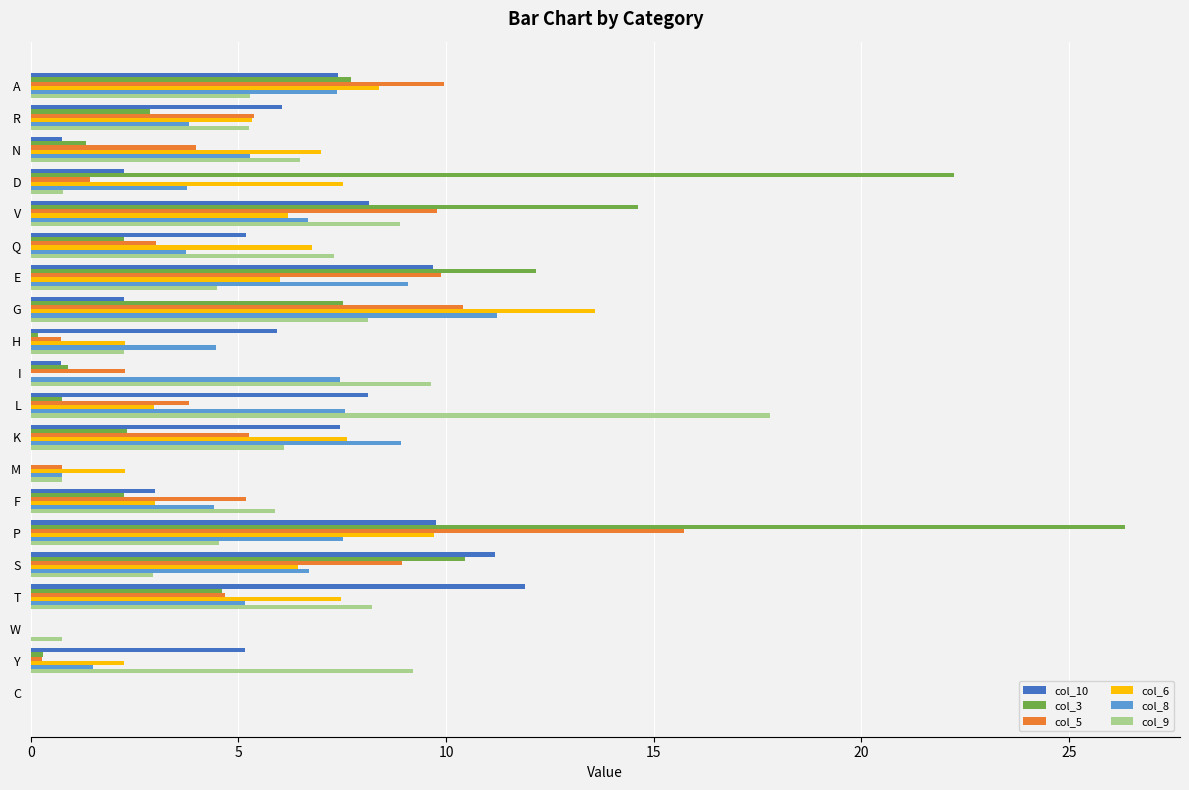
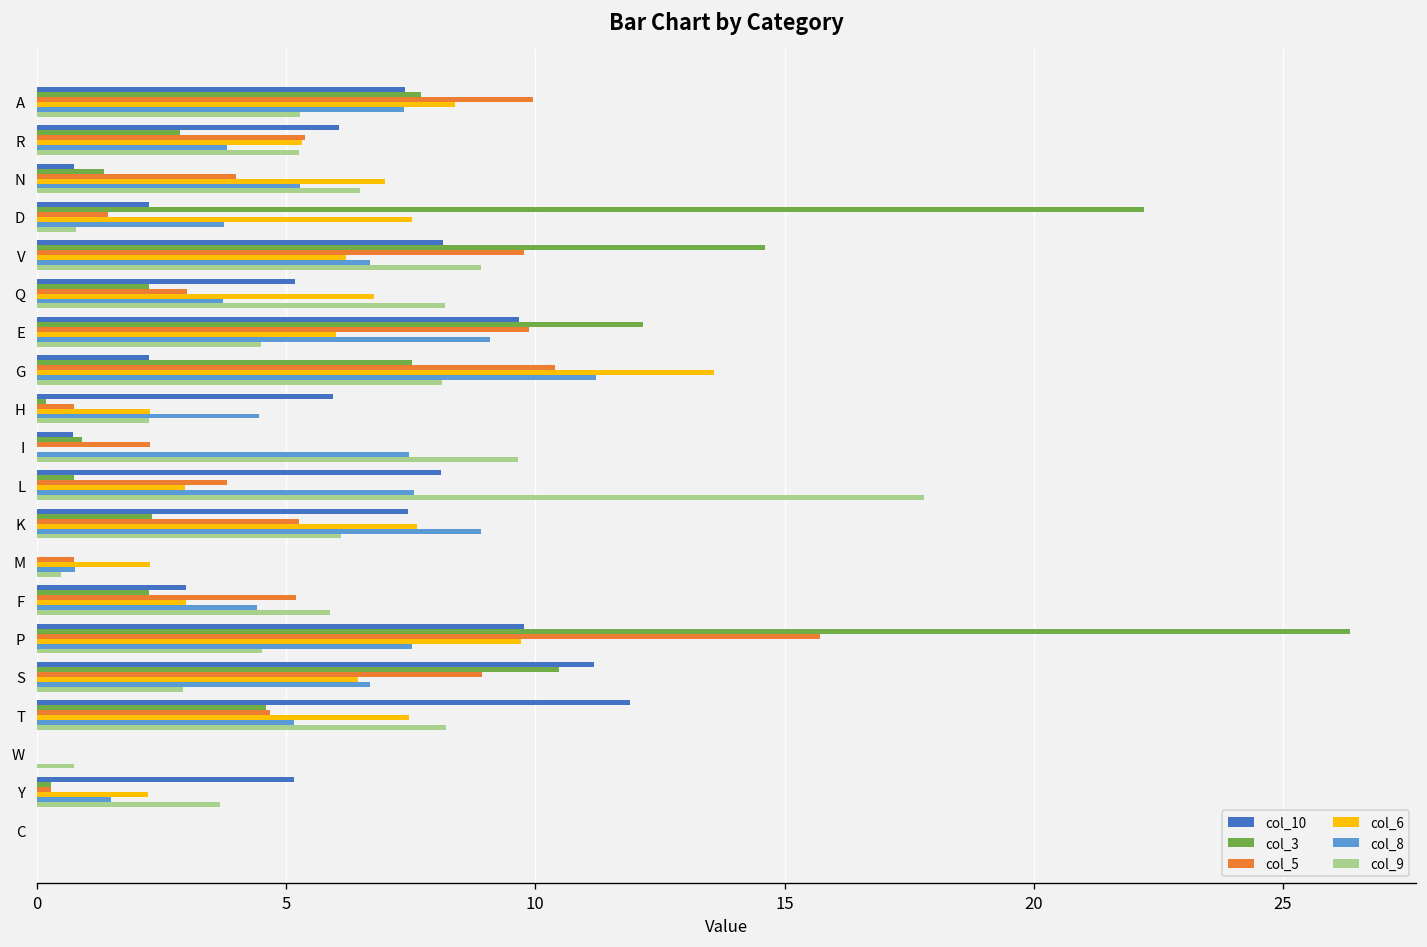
  {
    "col_3": {
      "A": 7.7,
      "R": 2.9,
      "N": 1.3,
      "D": 22.2,
      "V": 14.6,
      "Q": 2.3,
      "E": 12.2,
      "G": 7.5,
      "H": 0.2,
      "I": 0.9,
      "L": 0.7,
      "K": 2.3,
      "M": 0.0,
      "F": 2.2,
      "P": 26.4,
      "S": 10.5,
      "T": 4.6,
      "W": 0.0,
      "Y": 0.3,
      "C": 0.0
    },
    "col_5": {
      "A": 10.0,
      "R": 5.4,
      "N": 4.0,
      "D": 1.4,
      "V": 9.8,
      "Q": 3.0,
      "E": 9.9,
      "G": 10.4,
      "H": 0.7,
      "I": 2.3,
      "L": 3.8,
      "K": 5.3,
      "M": 0.8,
      "F": 5.2,
      "P": 15.7,
      "S": 8.9,
      "T": 4.7,
      "W": 0.0,
      "Y": 0.3,
      "C": 0.0
    },
    "col_6": {
      "A": 8.4,
      "R": 5.3,
      "N": 7.0,
      "D": 7.5,
      "V": 6.2,
      "Q": 6.8,
      "E": 6.0,
      "G": 13.6,
      "H": 2.3,
      "I": 0.0,
      "L": 3.0,
      "K": 7.6,
      "M": 2.3,
      "F": 3.0,
      "P": 9.7,
      "S": 6.4,
      "T": 7.5,
      "W": 0.0,
      "Y": 2.2,
      "C": 0.0
    },
    "col_9": {
      "A": 5.3,
      "R": 5.3,
      "N": 6.5,
      "D": 0.8,
      "V": 8.9,
-     "Q": 7.3,
+     "Q": 8.2,
      "E": 4.5,
      "G": 8.1,
      "H": 2.3,
      "I": 9.6,
      "L": 17.8,
      "K": 6.1,
-     "M": 0.7,
+     "M": 0.5,
      "F": 5.9,
      "P": 4.5,
      "S": 2.9,
      "T": 8.2,
      "W": 0.7,
-     "Y": 9.2,
+     "Y": 3.7,
      "C": 0.0
    }
  }
